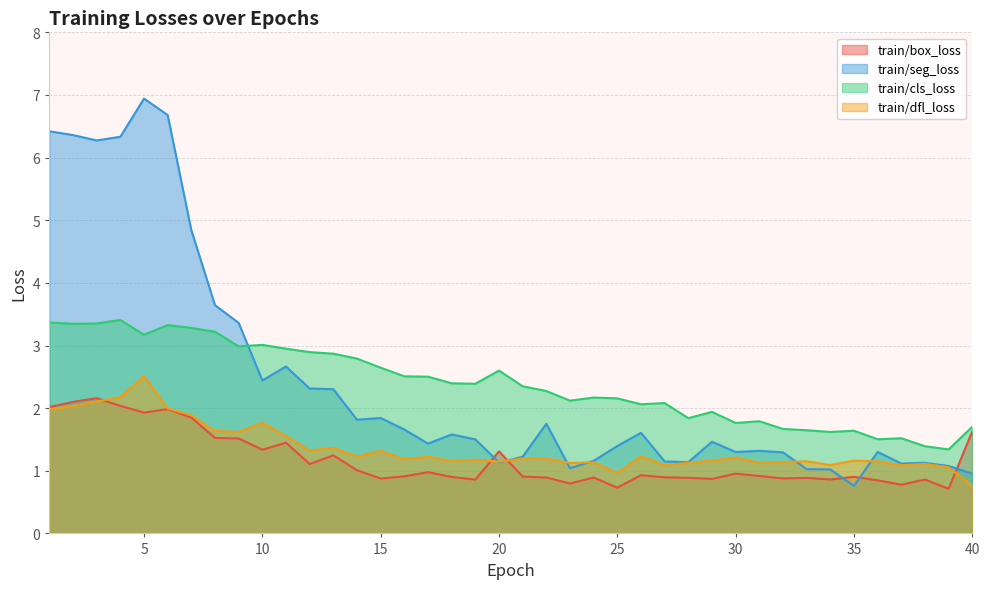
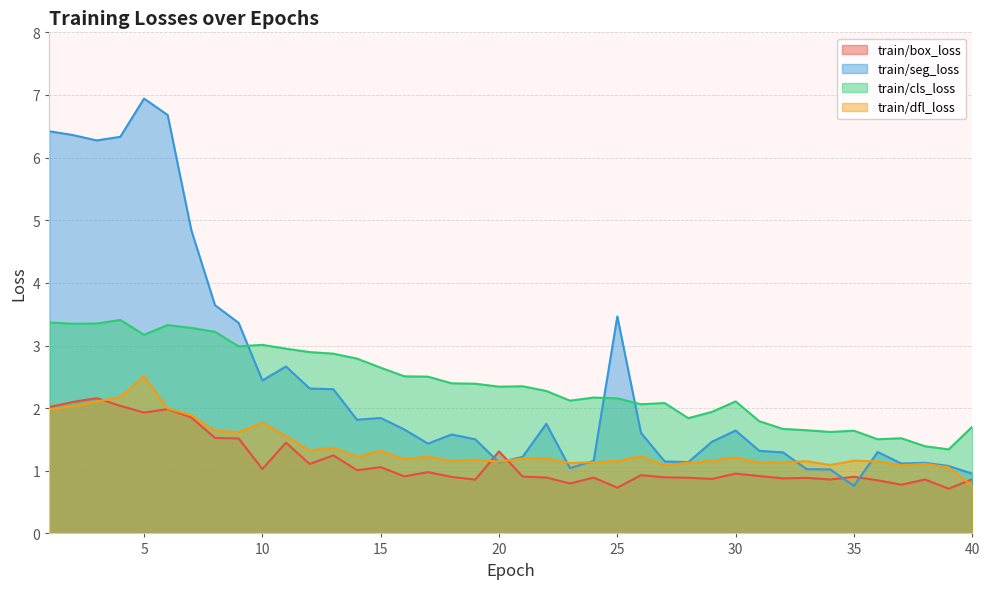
  {
    "train/box_loss": {
      "5": 1.9,
-     "10": 1.3,
-     "15": 0.9,
+     "10": 1.0,
+     "15": 1.1,
      "20": 1.3,
      "25": 0.7,
      "30": 1.0,
      "35": 0.9,
-     "40": 1.6
+     "40": 0.9
    },
    "train/seg_loss": {
      "5": 6.9,
      "10": 2.4,
      "15": 1.8,
-     "25": 1.4,
-     "30": 1.3,
+     "25": 3.5,
+     "30": 1.6,
      "35": 0.8,
      "40": 1.0
    },
    "train/cls_loss": {
      "5": 3.2,
      "10": 3.0,
      "15": 2.6,
-     "20": 2.6,
+     "20": 2.3,
      "25": 2.2,
-     "30": 1.8,
+     "30": 2.1,
      "35": 1.6,
      "40": 1.7
    },
    "train/dfl_loss": {
      "5": 2.5,
      "10": 1.8,
      "15": 1.3,
-     "25": 1.0,
+     "25": 1.2,
      "30": 1.2,
      "35": 1.2,
      "40": 0.8
    }
  }
